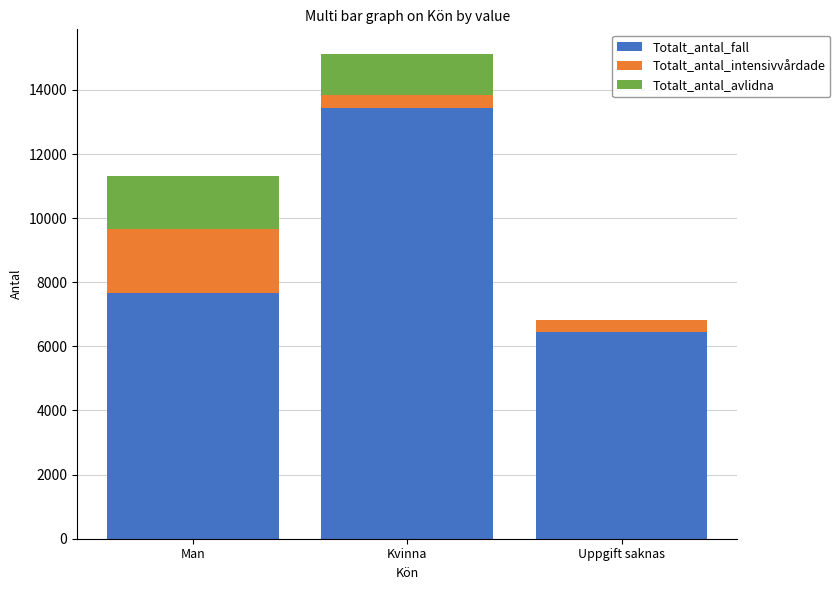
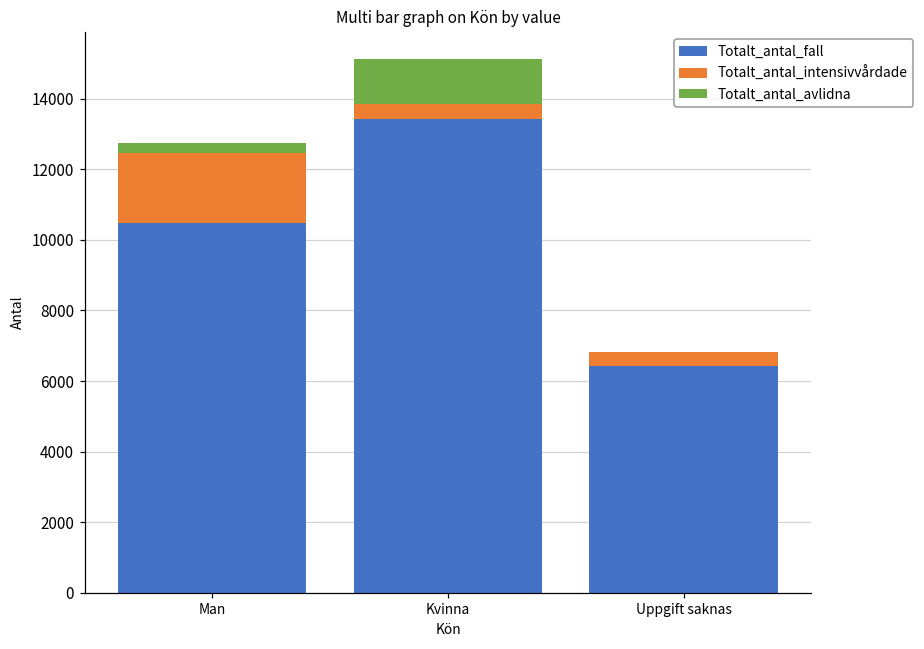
  {
    "Totalt_antal_fall": {
-     "Man": 7700,
+     "Man": 10500,
      "Kvinna": 13400,
      "Uppgift saknas": 6400
    },
    "Totalt_antal_intensivvårdade": {
      "Man": 2000,
      "Kvinna": 400,
      "Uppgift saknas": 400
    },
    "Totalt_antal_avlidna": {
-     "Man": 1700,
+     "Man": 300,
      "Kvinna": 1300,
      "Uppgift saknas": 0
    }
  }
